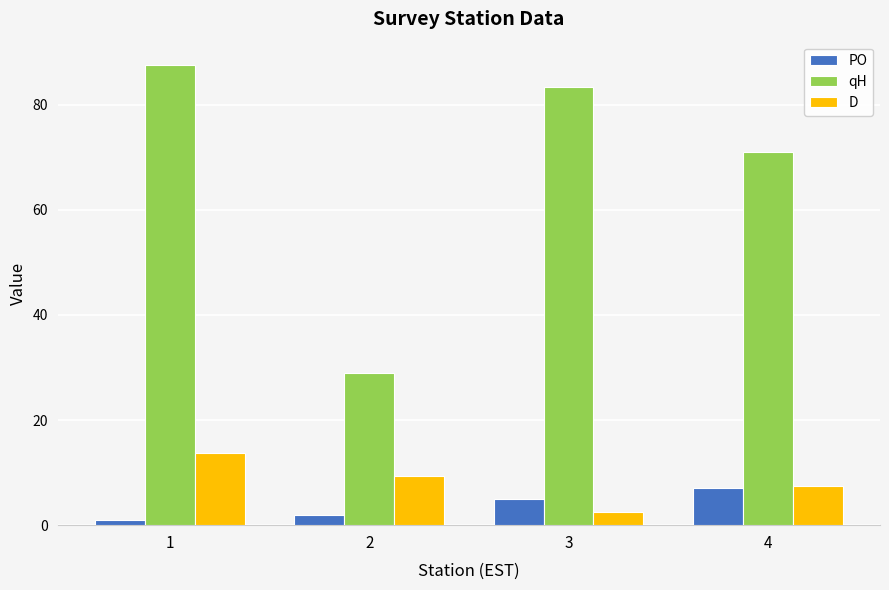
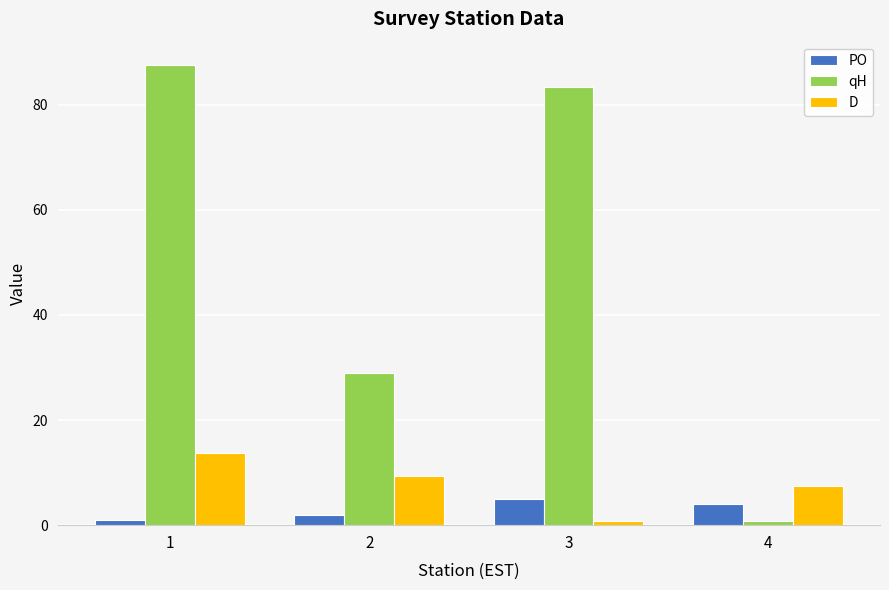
  {
    "PO": {
      "1": 1,
      "2": 2,
      "3": 5,
-     "4": 7
+     "4": 4
    },
    "qH": {
      "1": 88,
      "2": 29,
      "3": 83,
-     "4": 71
+     "4": 1
    },
    "D": {
      "1": 14,
      "2": 9,
-     "3": 3,
+     "3": 1,
      "4": 8
    }
  }
